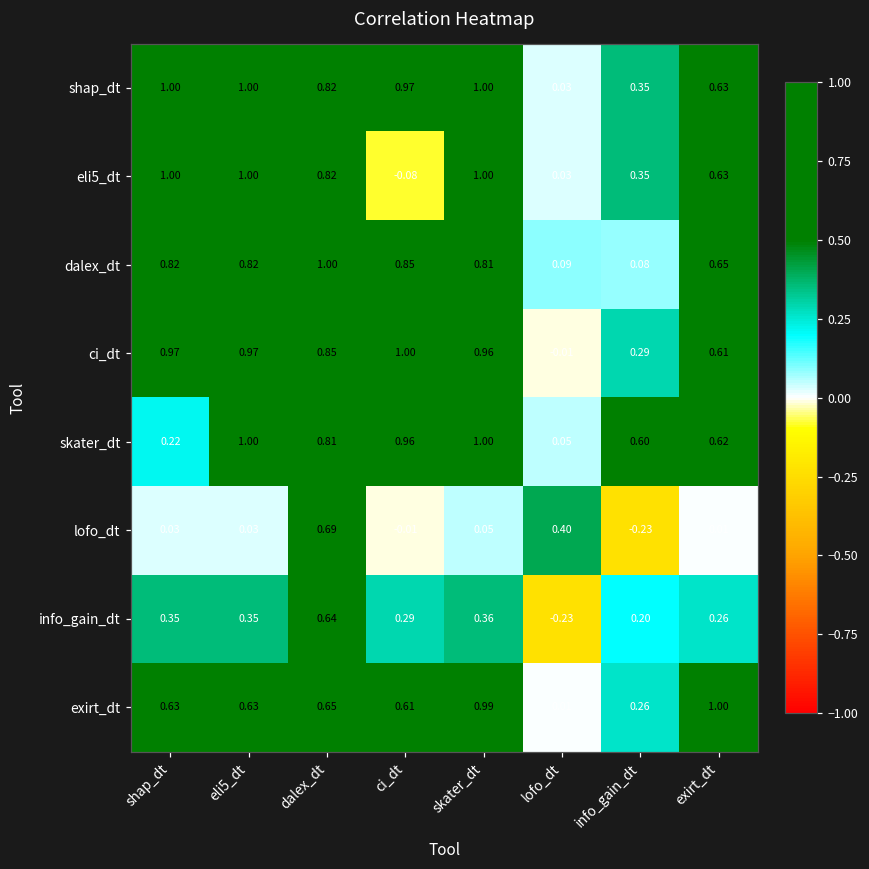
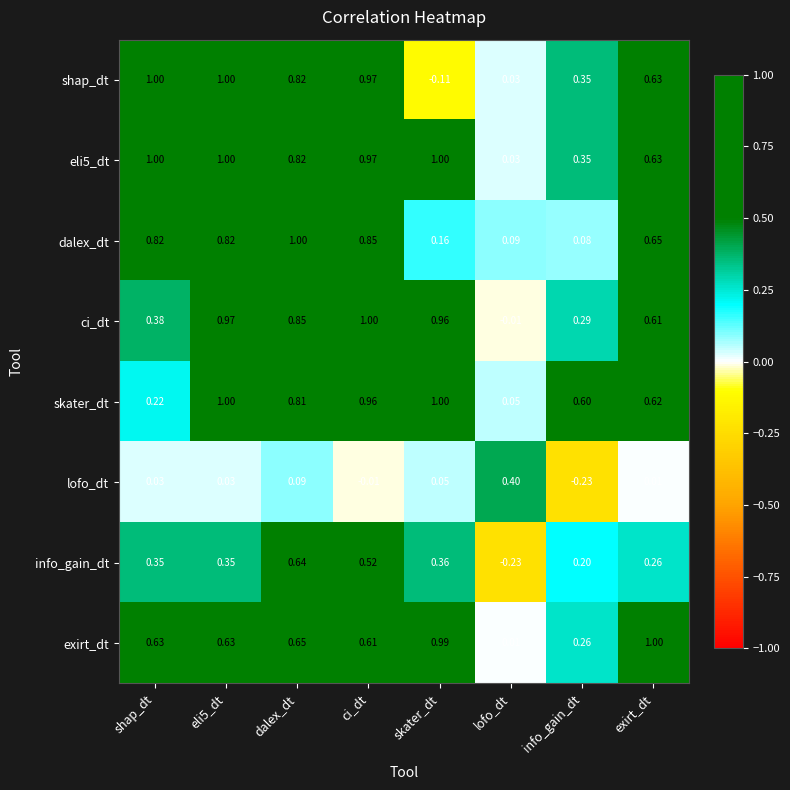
  {
    "shap_dt": {
      "shap_dt": 1.00,
      "eli5_dt": 1.00,
      "dalex_dt": 0.82,
      "ci_dt": 0.97,
-     "skater_dt": 1.00,
+     "skater_dt": -0.11,
      "info_gain_dt": 0.35,
      "exirt_dt": 0.63
    },
    "eli5_dt": {
      "shap_dt": 1.00,
      "eli5_dt": 1.00,
      "dalex_dt": 0.82,
-     "ci_dt": -0.08,
+     "ci_dt": 0.97,
      "skater_dt": 1.00,
      "info_gain_dt": 0.35,
      "exirt_dt": 0.63
    },
    "dalex_dt": {
      "shap_dt": 0.82,
      "eli5_dt": 0.82,
      "dalex_dt": 1.00,
      "ci_dt": 0.85,
-     "skater_dt": 0.81,
+     "skater_dt": 0.16,
      "lofo_dt": 0.09,
      "info_gain_dt": 0.08,
      "exirt_dt": 0.65
    },
    "ci_dt": {
-     "shap_dt": 0.97,
+     "shap_dt": 0.38,
      "eli5_dt": 0.97,
      "dalex_dt": 0.85,
      "ci_dt": 1.00,
      "skater_dt": 0.96,
      "info_gain_dt": 0.29,
      "exirt_dt": 0.61
    },
    "skater_dt": {
      "shap_dt": 0.22,
      "eli5_dt": 1.00,
      "dalex_dt": 0.81,
      "ci_dt": 0.96,
      "skater_dt": 1.00,
      "lofo_dt": 0.05,
      "info_gain_dt": 0.60,
      "exirt_dt": 0.62
    },
    "lofo_dt": {
-     "dalex_dt": 0.69,
+     "dalex_dt": 0.09,
      "skater_dt": 0.05,
      "lofo_dt": 0.40,
      "info_gain_dt": -0.23
    },
    "info_gain_dt": {
      "shap_dt": 0.35,
      "eli5_dt": 0.35,
      "dalex_dt": 0.64,
-     "ci_dt": 0.29,
+     "ci_dt": 0.52,
      "skater_dt": 0.36,
      "lofo_dt": -0.23,
      "info_gain_dt": 0.20,
      "exirt_dt": 0.26
    },
    "exirt_dt": {
      "shap_dt": 0.63,
      "eli5_dt": 0.63,
      "dalex_dt": 0.65,
      "ci_dt": 0.61,
      "skater_dt": 0.99,
      "info_gain_dt": 0.26,
      "exirt_dt": 1.00
    }
  }
